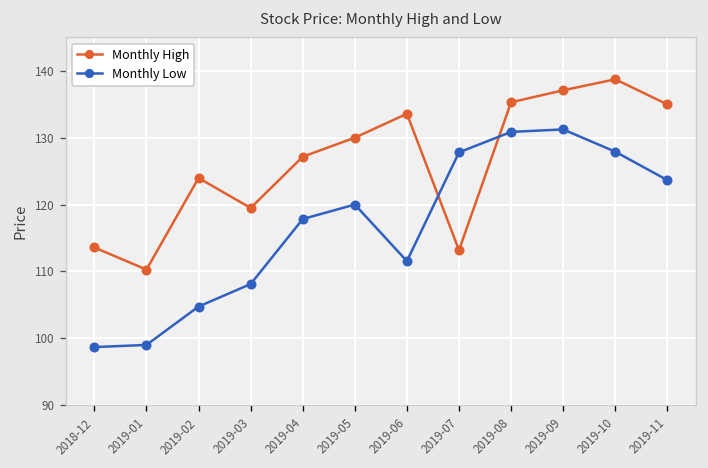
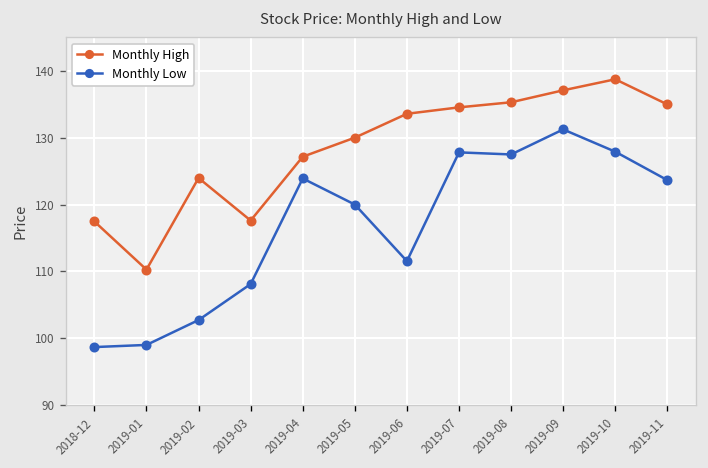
  {
    "Monthly High": {
-     "2018-12": 114,
+     "2018-12": 117,
      "2019-01": 110,
      "2019-02": 124,
-     "2019-03": 119,
+     "2019-03": 118,
      "2019-04": 127,
      "2019-05": 130,
      "2019-06": 134,
-     "2019-07": 113,
+     "2019-07": 135,
      "2019-08": 135,
      "2019-09": 137,
      "2019-10": 139,
      "2019-11": 135
    },
    "Monthly Low": {
      "2018-12": 99,
      "2019-01": 99,
-     "2019-02": 105,
+     "2019-02": 103,
      "2019-03": 108,
-     "2019-04": 118,
+     "2019-04": 124,
      "2019-05": 120,
      "2019-06": 112,
      "2019-07": 128,
-     "2019-08": 131,
+     "2019-08": 127,
      "2019-09": 131,
      "2019-10": 128,
      "2019-11": 124
    }
  }
